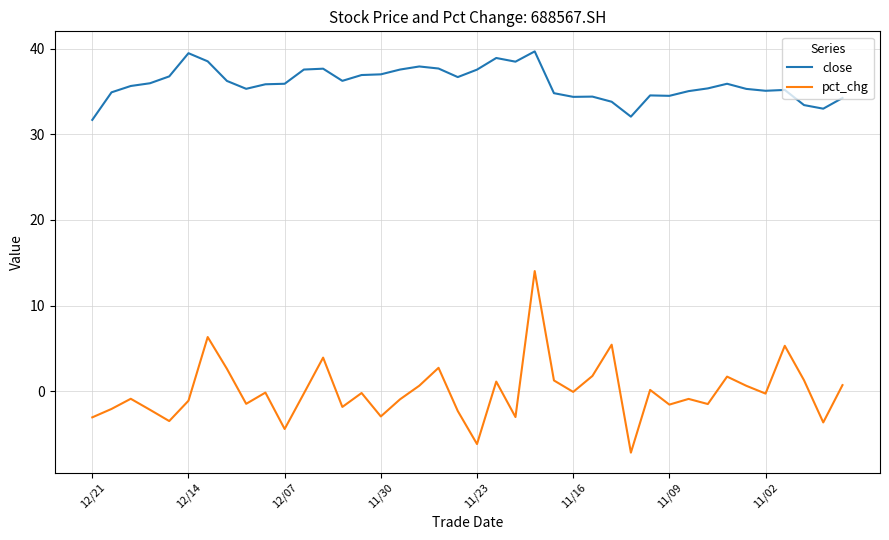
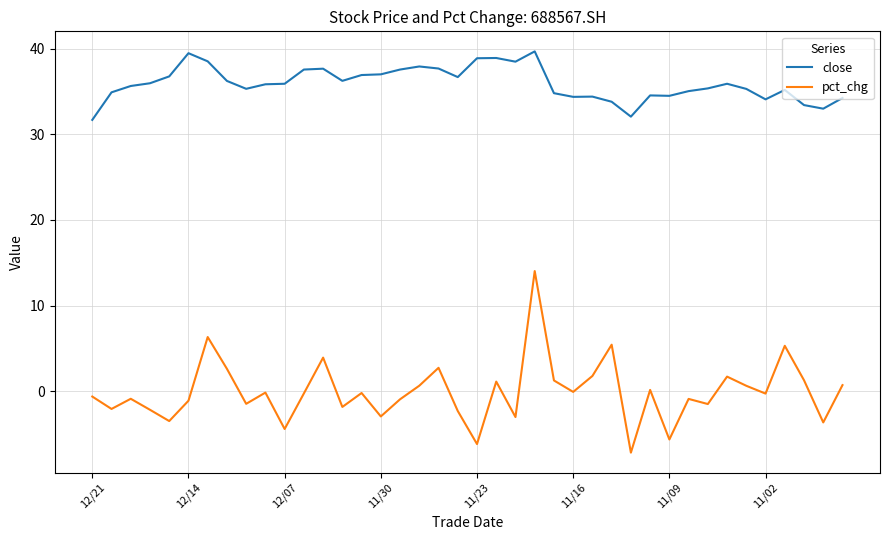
  {
    "close": {
      "12/21": 32,
      "12/14": 39,
      "12/07": 36,
      "11/30": 37,
-     "11/23": 38,
+     "11/23": 39,
      "11/16": 34,
      "11/09": 34,
-     "11/02": 35
+     "11/02": 34
    },
    "pct_chg": {
-     "12/21": -3,
+     "12/21": -1,
      "12/14": -1,
      "12/07": -4,
      "11/30": -3,
      "11/23": -6,
      "11/16": 0,
-     "11/09": -2,
+     "11/09": -6,
      "11/02": 0
    }
  }
